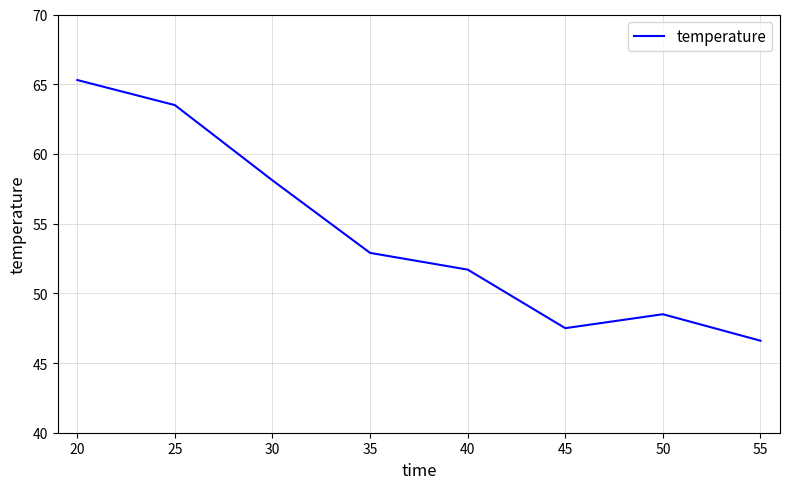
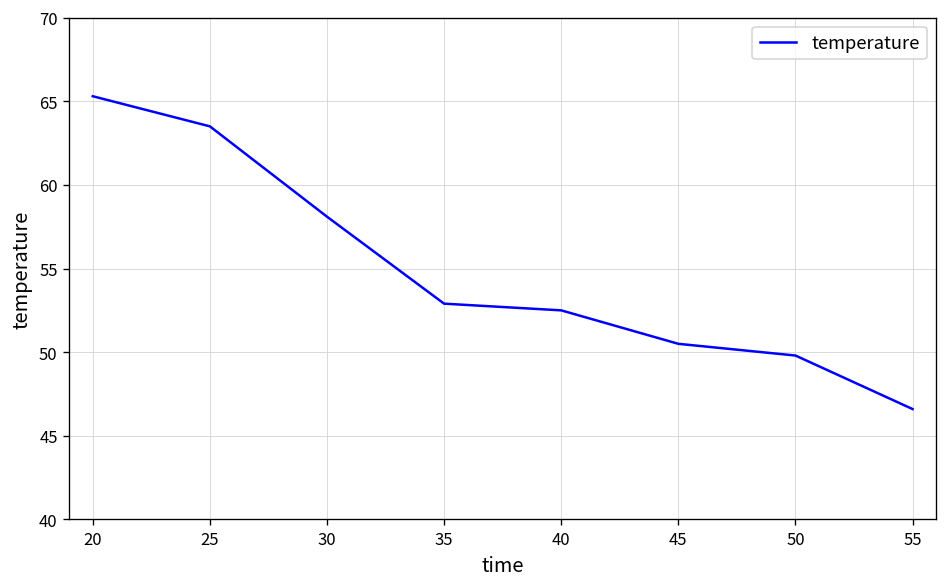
  {
    "20": 65.3,
    "25": 63.5,
    "30": 58.1,
    "35": 52.9,
-   "40": 51.7,
-   "45": 47.5,
-   "50": 48.5,
+   "40": 52.5,
+   "45": 50.5,
+   "50": 49.8,
    "55": 46.6
  }
